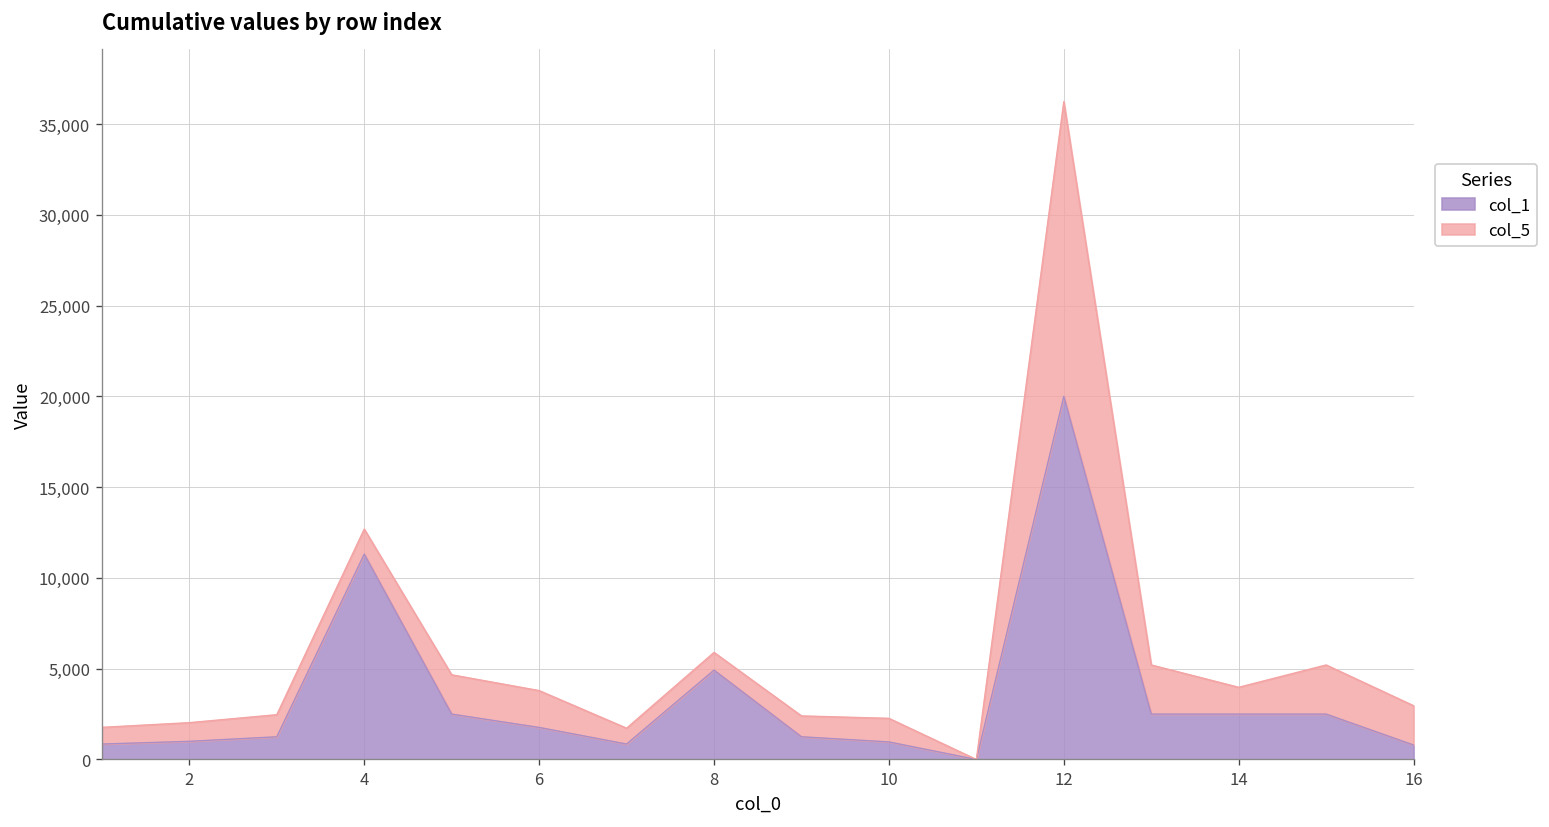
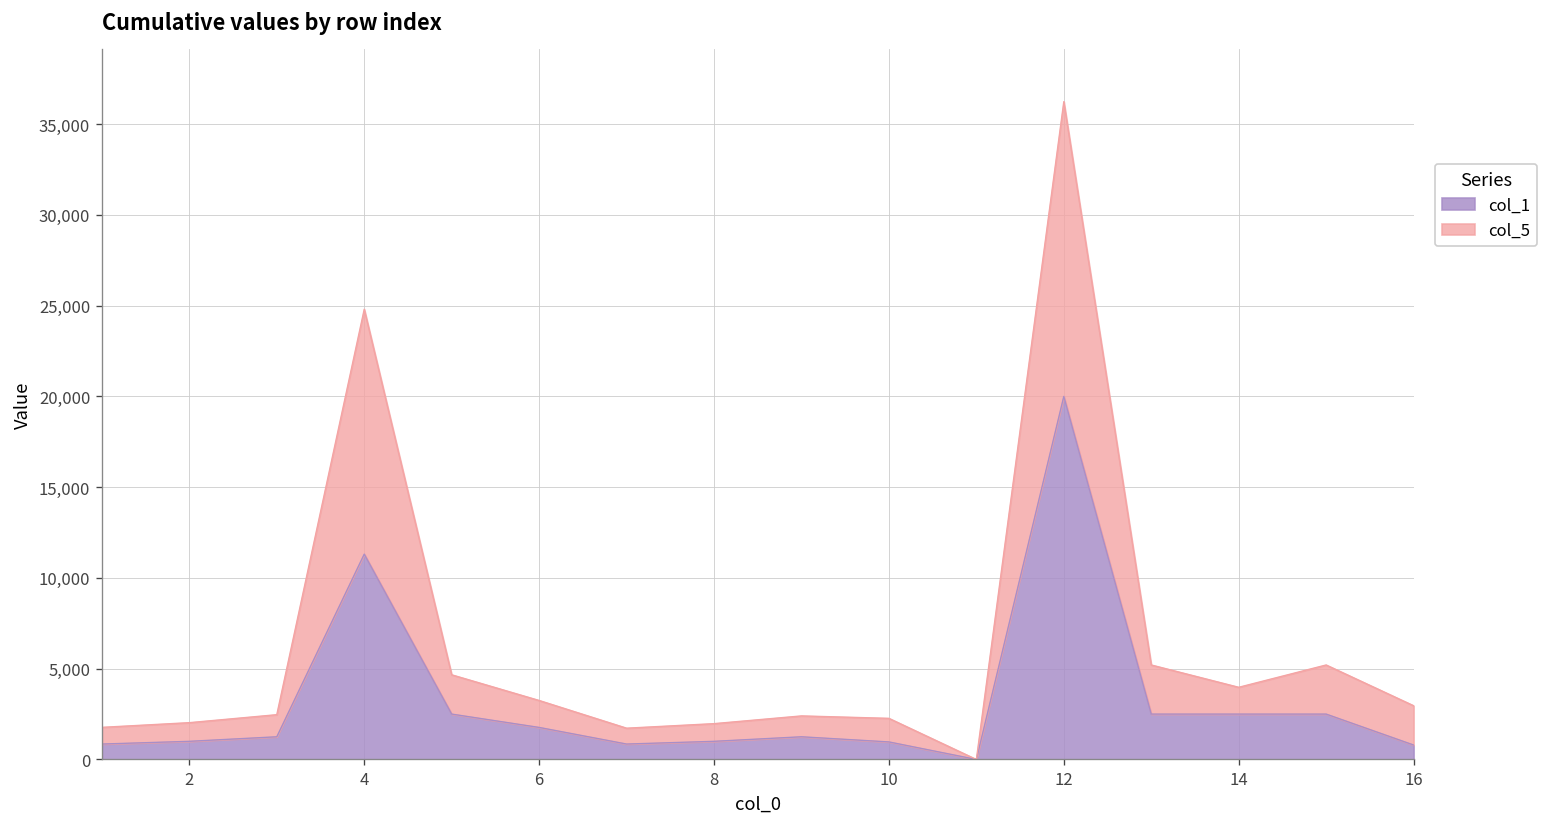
  {
    "col_1": {
      "2": "1,000",
      "4": "11,300",
      "6": "1,800",
-     "8": "4,900",
+     "8": "1,000",
      "10": "1,000",
      "12": "20,000",
      "14": "2,500",
      "16": "800"
    },
    "col_5": {
      "2": "1,000",
-     "4": "1,400",
-     "6": "2,000",
+     "4": "13,500",
+     "6": "1,500",
      "8": "1,000",
      "10": "1,300",
      "12": "16,200",
      "14": "1,500",
      "16": "2,200"
    }
  }
